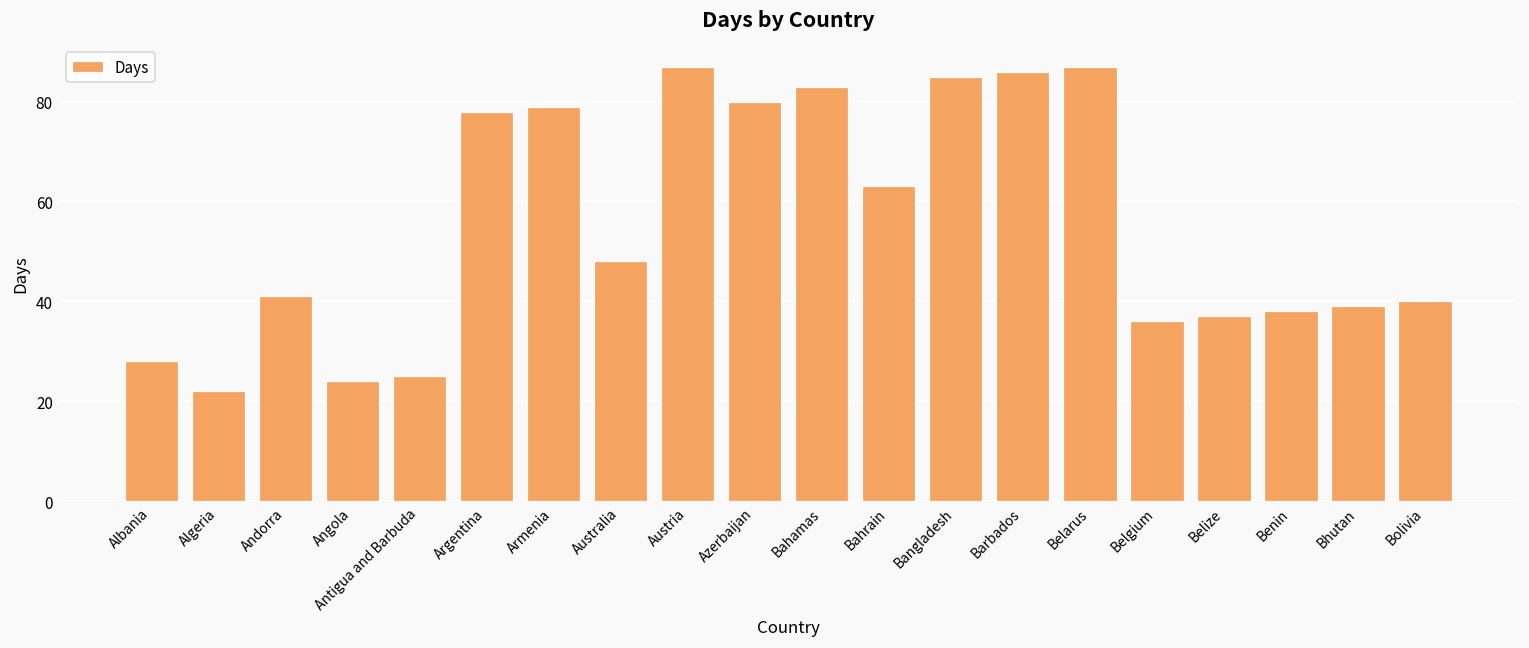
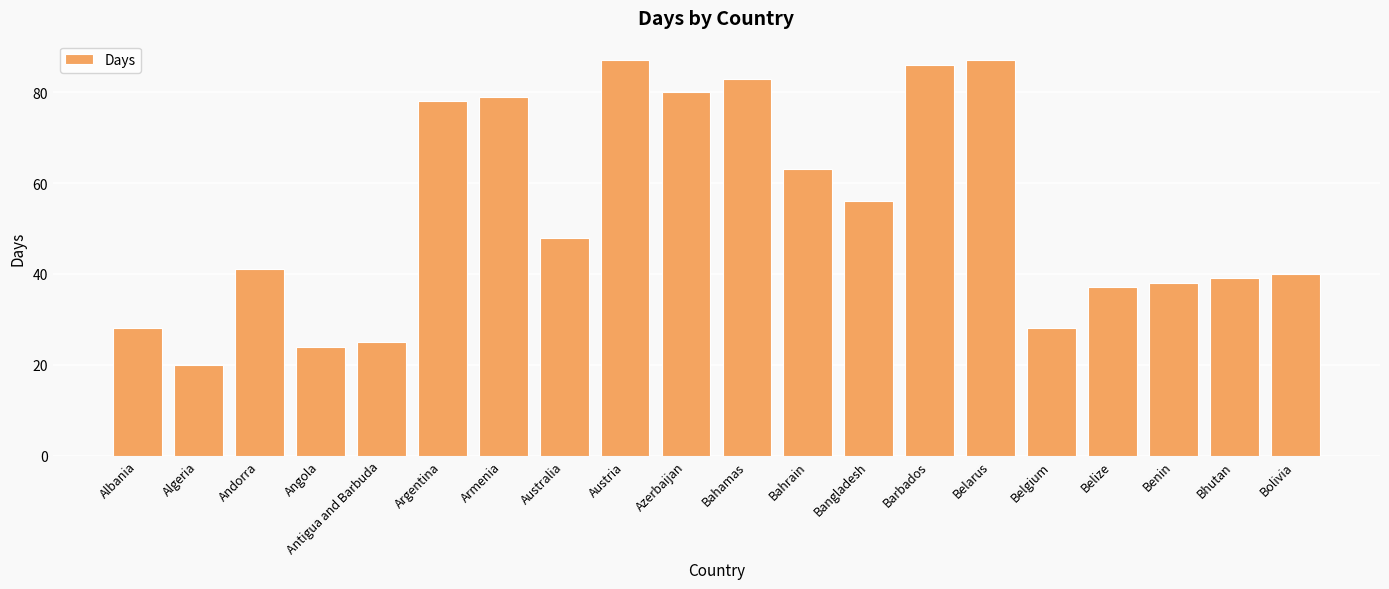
  {
    "Albania": 28,
-   "Algeria": 22,
+   "Algeria": 20,
    "Andorra": 41,
    "Angola": 24,
    "Antigua and Barbuda": 25,
    "Argentina": 78,
    "Armenia": 79,
    "Australia": 48,
    "Austria": 87,
    "Azerbaijan": 80,
    "Bahamas": 83,
    "Bahrain": 63,
-   "Bangladesh": 85,
+   "Bangladesh": 56,
    "Barbados": 86,
    "Belarus": 87,
-   "Belgium": 36,
+   "Belgium": 28,
    "Belize": 37,
    "Benin": 38,
    "Bhutan": 39,
    "Bolivia": 40
  }
